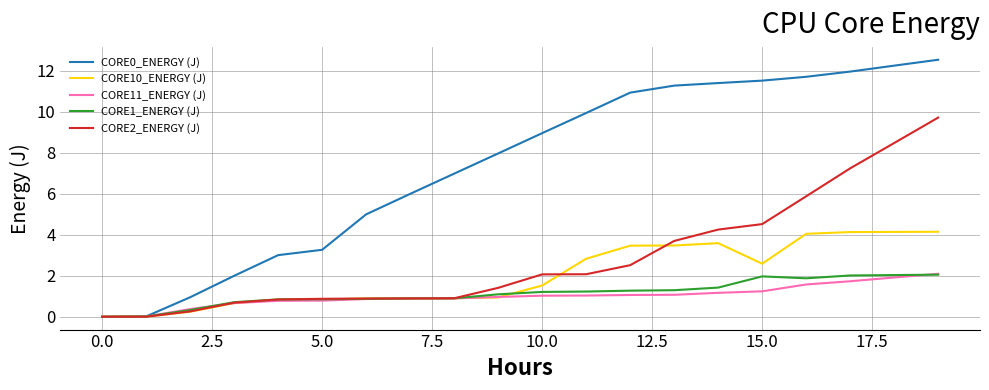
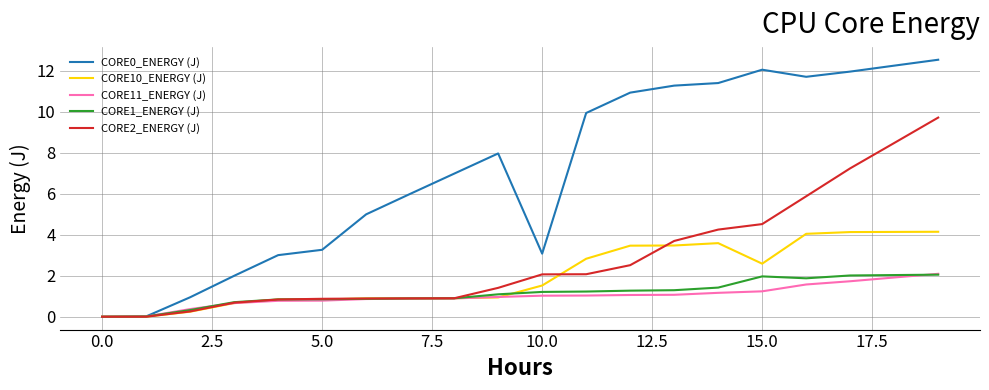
  {
    "CORE0_ENERGY (J)": {
      "5.0": 3.3,
-     "10.0": 9.0,
-     "15.0": 11.5
+     "10.0": 3.1,
+     "15.0": 12.0
    },
    "CORE10_ENERGY (J)": {
      "10.0": 1.5,
      "15.0": 2.6
    },
    "CORE11_ENERGY (J)": {
      "10.0": 1.0,
      "15.0": 1.2
    },
    "CORE1_ENERGY (J)": {
      "10.0": 1.2,
      "15.0": 2.0
    },
    "CORE2_ENERGY (J)": {
      "10.0": 2.1,
      "15.0": 4.5
    }
  }
